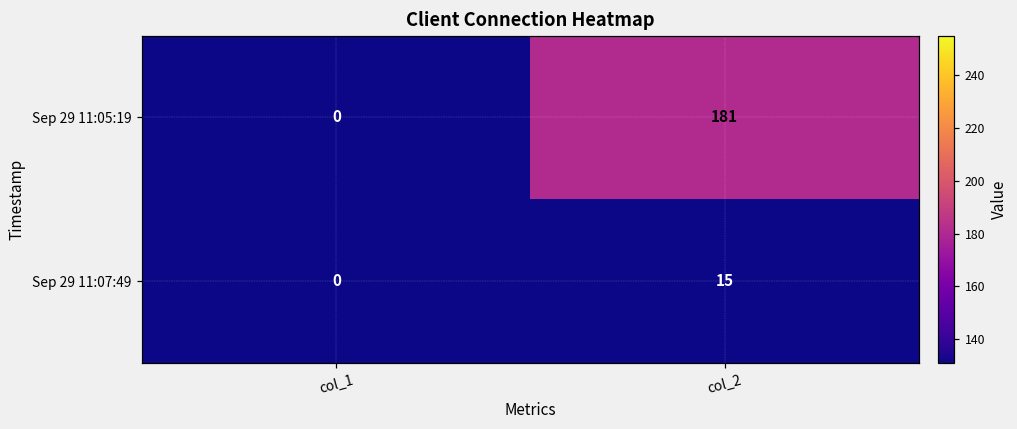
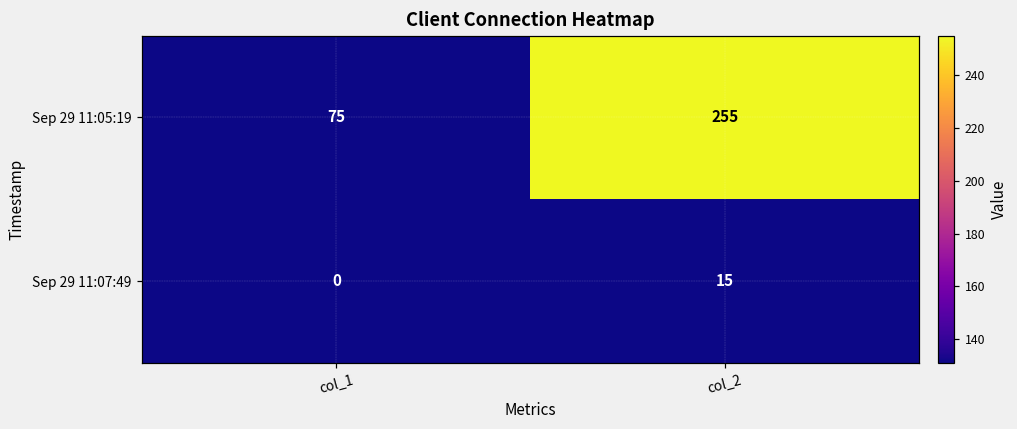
  {
    "Sep 29 11:05:19": {
-     "col_1": 0,
-     "col_2": 181
+     "col_1": 75,
+     "col_2": 255
    },
    "Sep 29 11:07:49": {
      "col_1": 0,
      "col_2": 15
    }
  }
